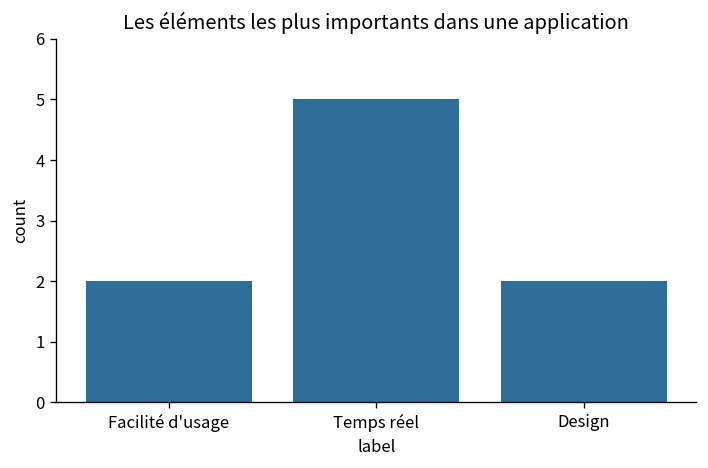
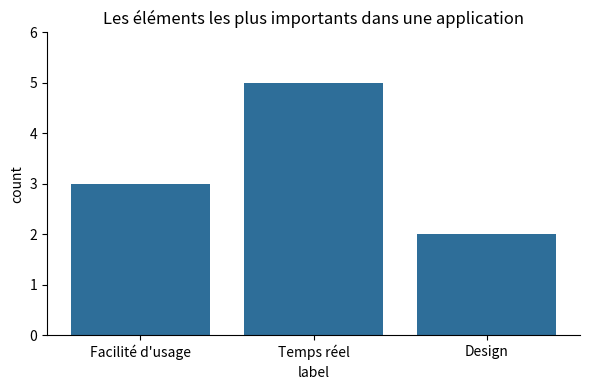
  {
-   "Facilité d'usage": 2,
+   "Facilité d'usage": 3,
    "Temps réel": 5,
    "Design": 2
  }
